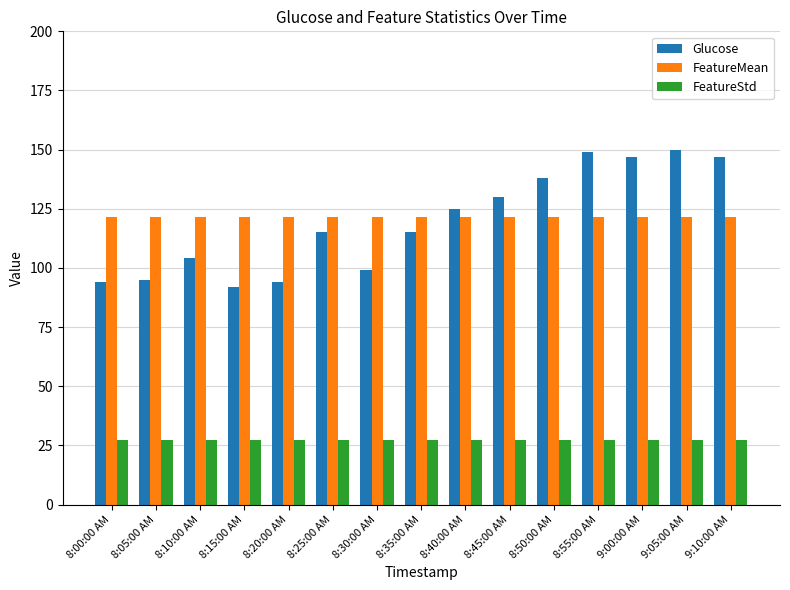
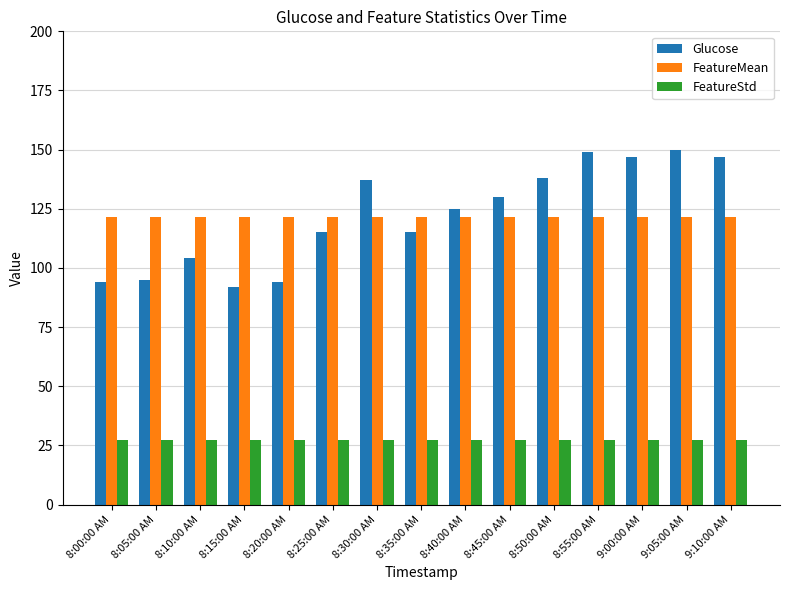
  {
    "Glucose": {
      "8:00:00 AM": 94,
      "8:05:00 AM": 95,
      "8:10:00 AM": 104,
      "8:15:00 AM": 92,
      "8:20:00 AM": 94,
      "8:25:00 AM": 115,
-     "8:30:00 AM": 99,
+     "8:30:00 AM": 137,
      "8:35:00 AM": 115,
      "8:40:00 AM": 125,
      "8:45:00 AM": 130,
      "8:50:00 AM": 138,
      "8:55:00 AM": 149,
      "9:00:00 AM": 147,
      "9:05:00 AM": 150,
      "9:10:00 AM": 147
    },
    "FeatureMean": {
      "8:00:00 AM": 122,
      "8:05:00 AM": 122,
      "8:10:00 AM": 122,
      "8:15:00 AM": 122,
      "8:20:00 AM": 122,
      "8:25:00 AM": 122,
      "8:30:00 AM": 122,
      "8:35:00 AM": 122,
      "8:40:00 AM": 122,
      "8:45:00 AM": 122,
      "8:50:00 AM": 122,
      "8:55:00 AM": 122,
      "9:00:00 AM": 122,
      "9:05:00 AM": 122,
      "9:10:00 AM": 122
    },
    "FeatureStd": {
      "8:00:00 AM": 27,
      "8:05:00 AM": 27,
      "8:10:00 AM": 27,
      "8:15:00 AM": 27,
      "8:20:00 AM": 27,
      "8:25:00 AM": 27,
      "8:30:00 AM": 27,
      "8:35:00 AM": 27,
      "8:40:00 AM": 27,
      "8:45:00 AM": 27,
      "8:50:00 AM": 27,
      "8:55:00 AM": 27,
      "9:00:00 AM": 27,
      "9:05:00 AM": 27,
      "9:10:00 AM": 27
    }
  }
